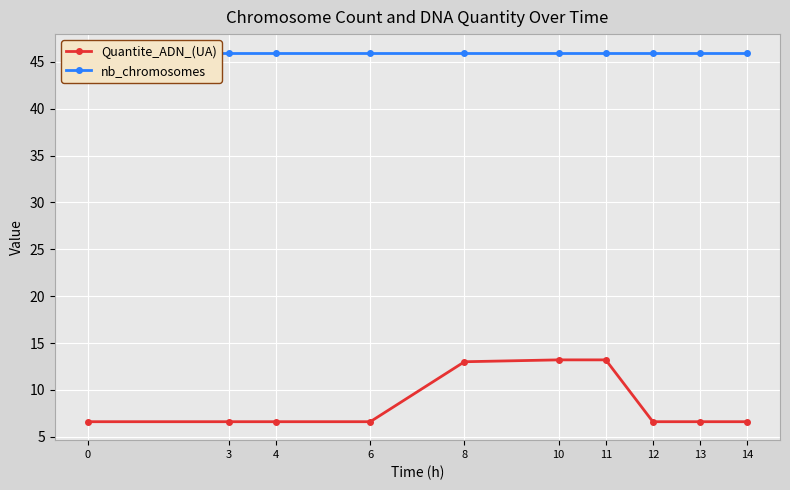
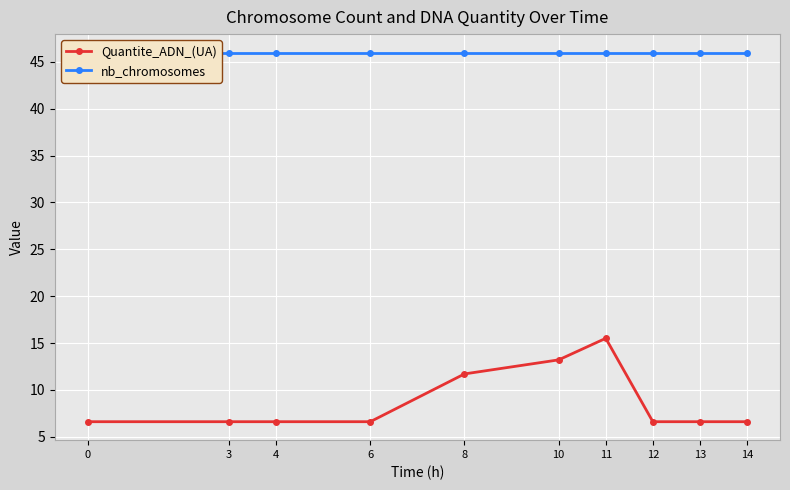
  {
    "Quantite_ADN_(UA)": {
      "0": 7,
      "3": 7,
      "4": 7,
      "6": 7,
-     "8": 13,
+     "8": 12,
      "10": 13,
-     "11": 13,
+     "11": 16,
      "12": 7,
      "13": 7,
      "14": 7
    },
    "nb_chromosomes": {
      "3": 46,
      "4": 46,
      "6": 46,
      "8": 46,
      "10": 46,
      "11": 46,
      "12": 46,
      "13": 46,
      "14": 46
    }
  }
